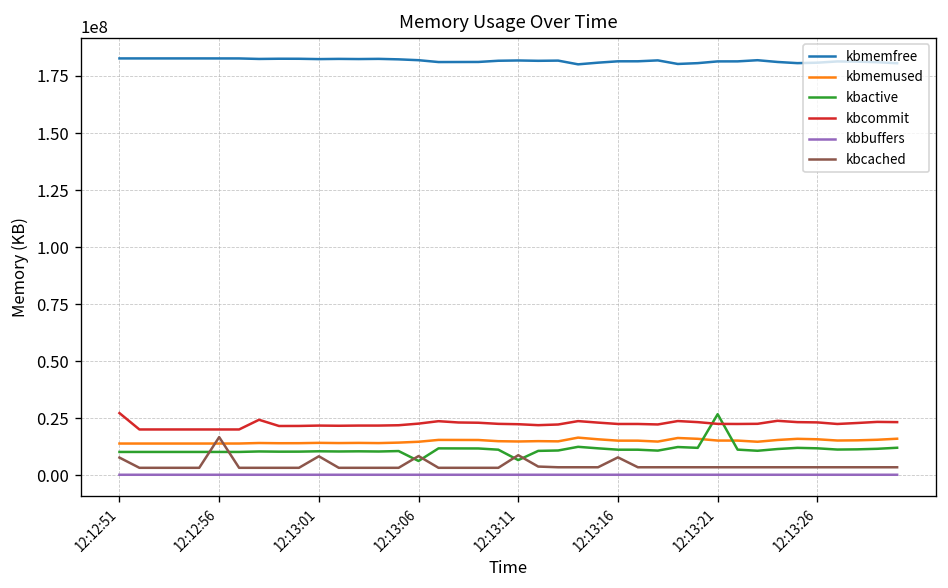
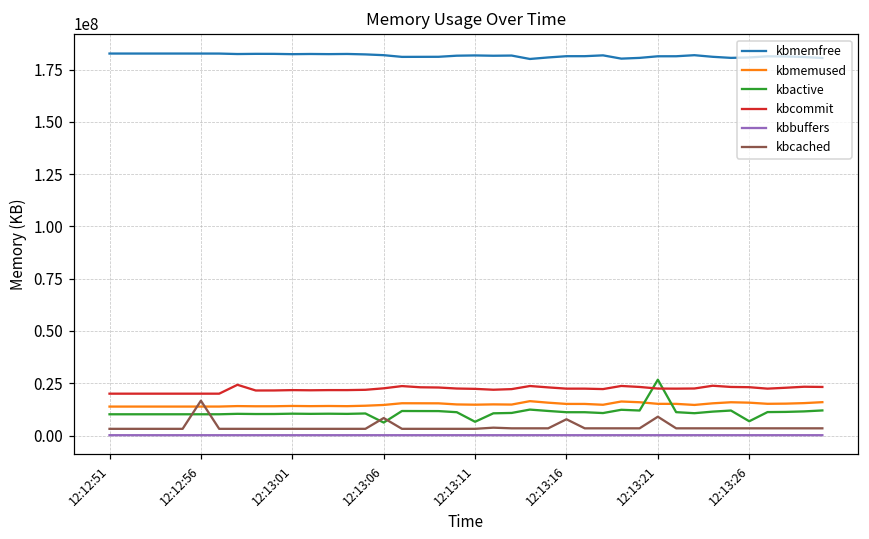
  {
    "kbmemfree": {
      "12:12:51": 183000000,
      "12:12:56": 183000000,
      "12:13:01": 182000000,
      "12:13:06": 182000000,
      "12:13:11": 182000000,
      "12:13:16": 181000000,
      "12:13:21": 181000000
    },
    "kbmemused": {
      "12:12:51": 14000000,
      "12:12:56": 14000000,
      "12:13:01": 14000000,
      "12:13:06": 15000000,
      "12:13:11": 15000000,
      "12:13:16": 15000000,
      "12:13:21": 15000000,
      "12:13:26": 16000000
    },
    "kbactive": {
      "12:12:51": 10000000,
      "12:12:56": 10000000,
      "12:13:01": 10000000,
      "12:13:06": 6000000,
      "12:13:11": 7000000,
      "12:13:16": 11000000,
      "12:13:21": 27000000,
-     "12:13:26": 12000000
+     "12:13:26": 7000000
    },
    "kbcommit": {
-     "12:12:51": 27000000,
+     "12:12:51": 20000000,
      "12:12:56": 20000000,
      "12:13:01": 22000000,
      "12:13:06": 23000000,
      "12:13:11": 22000000,
      "12:13:16": 22000000,
      "12:13:21": 22000000,
      "12:13:26": 23000000
    },
    "kbbuffers": {
      "12:12:51": 0,
      "12:12:56": 0,
      "12:13:01": 0,
      "12:13:06": 0,
      "12:13:11": 0,
      "12:13:16": 0,
      "12:13:21": 0,
      "12:13:26": 0
    },
    "kbcached": {
-     "12:12:51": 8000000,
+     "12:12:51": 3000000,
      "12:12:56": 17000000,
-     "12:13:01": 8000000,
+     "12:13:01": 3000000,
      "12:13:06": 8000000,
-     "12:13:11": 9000000,
+     "12:13:11": 3000000,
      "12:13:16": 8000000,
-     "12:13:21": 3000000,
+     "12:13:21": 9000000,
      "12:13:26": 3000000
    }
  }
